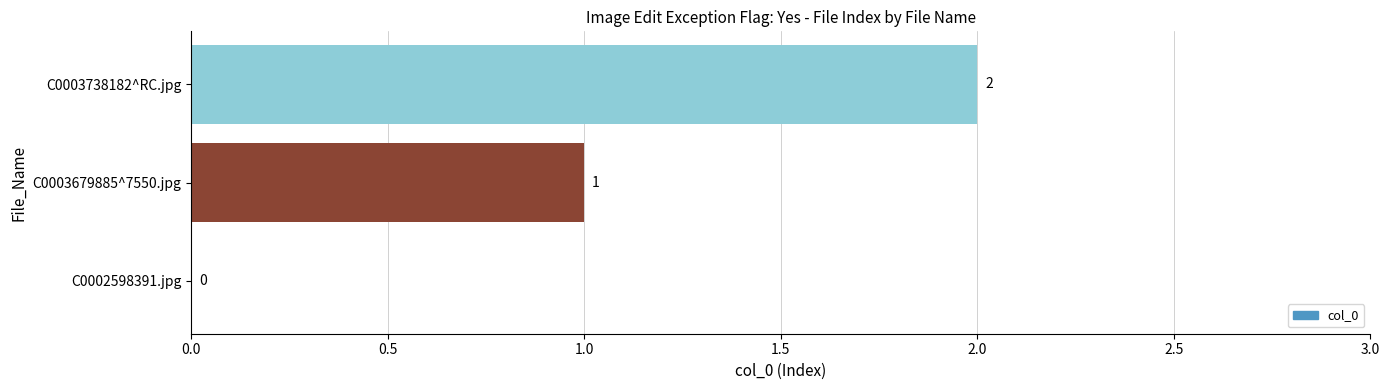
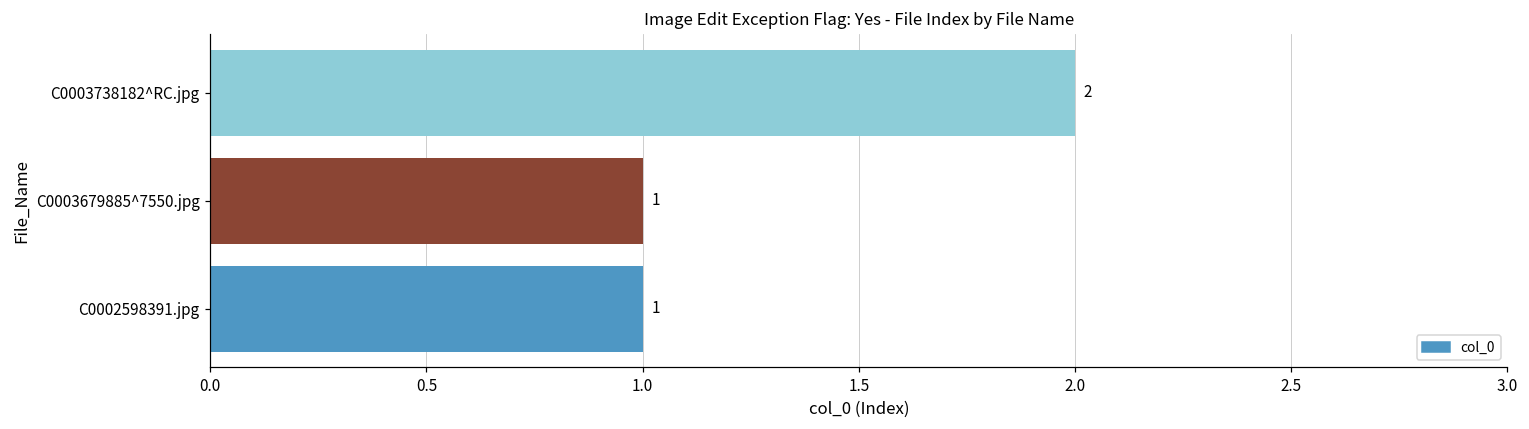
  {
    "C0003738182^RC.jpg": 2,
    "C0003679885^7550.jpg": 1,
-   "C0002598391.jpg": 0
+   "C0002598391.jpg": 1
  }
